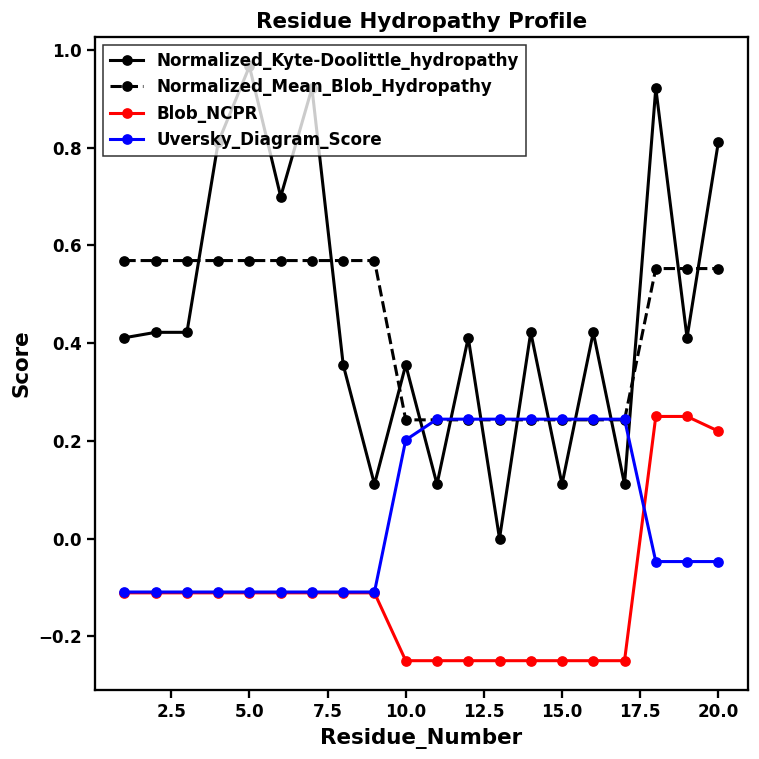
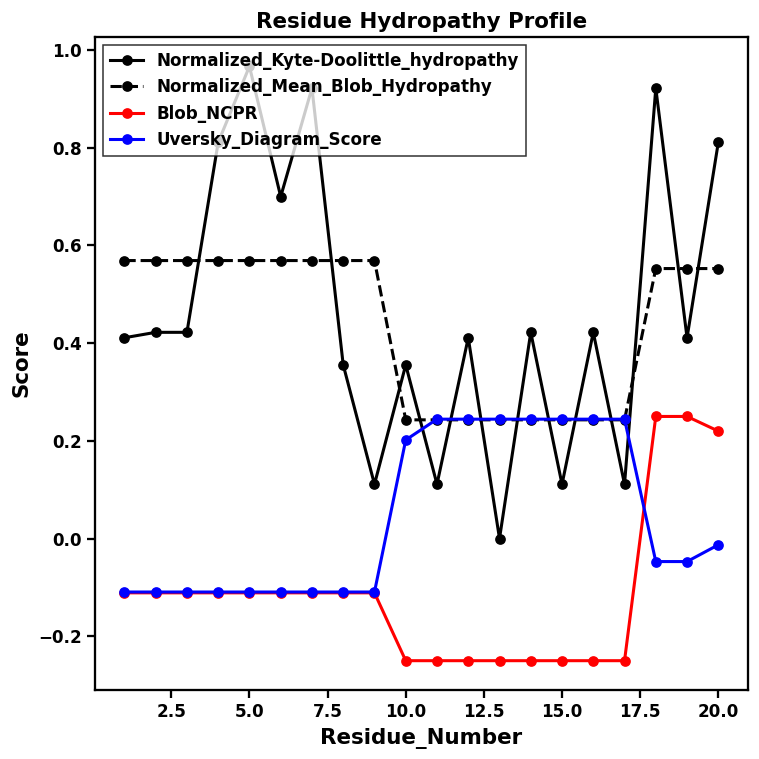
  {
    "Blob_NCPR": {
      "10.0": -0.25,
      "15.0": -0.25,
      "20.0": 0.22
    },
    "Uversky_Diagram_Score": {
      "10.0": 0.20,
-     "20.0": -0.05
+     "20.0": -0.01
    }
  }
